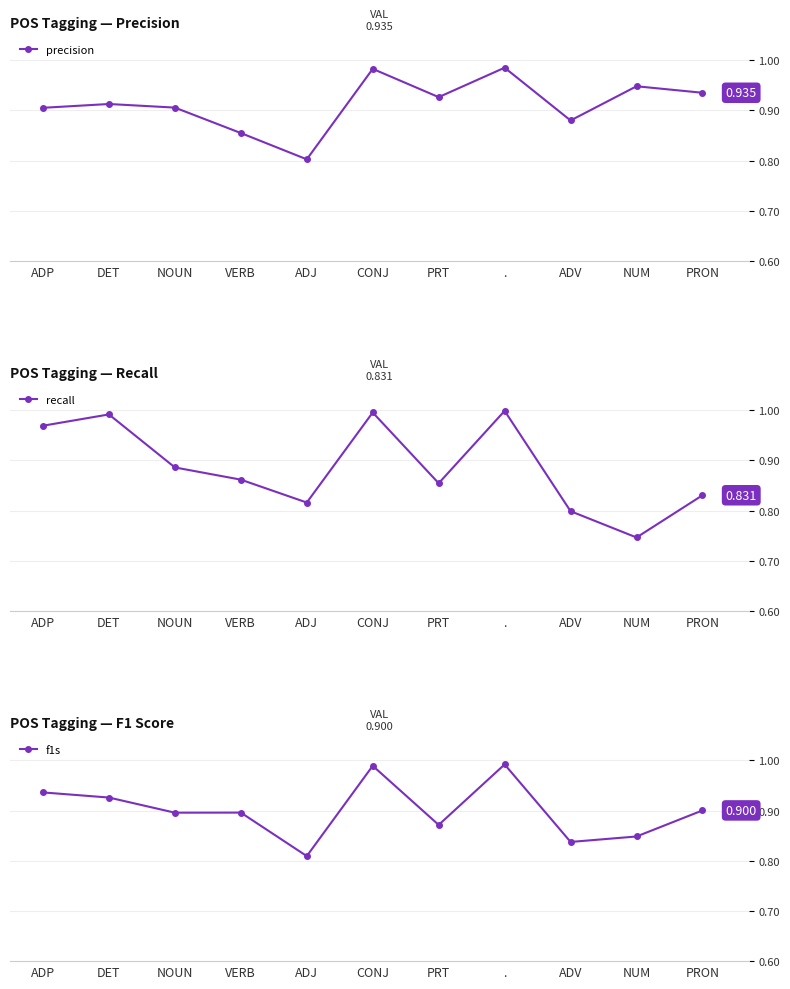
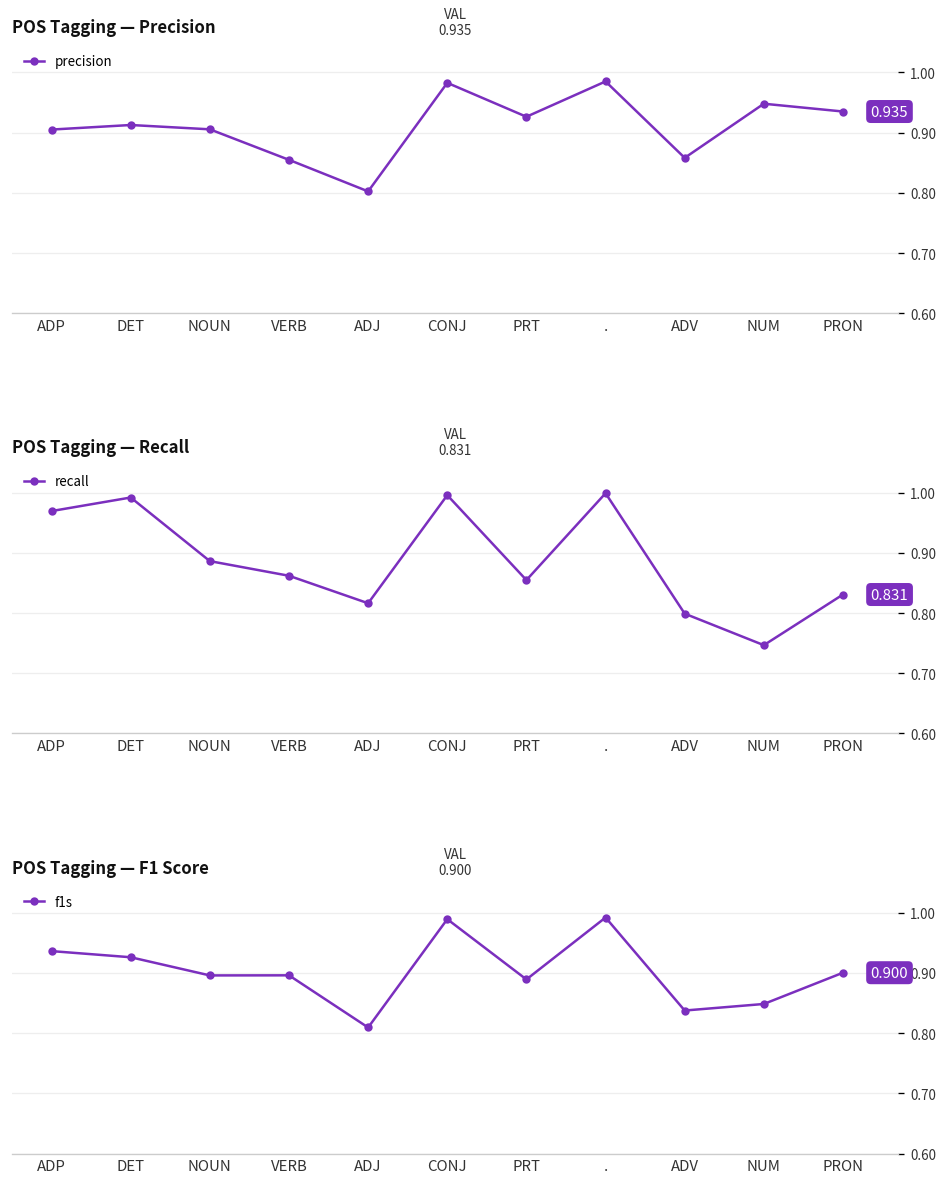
  {
    "POS Tagging — Precision": {
      "ADP": 0.91,
      "DET": 0.91,
      "NOUN": 0.91,
      "VERB": 0.85,
      "ADJ": 0.80,
      "CONJ": 0.98,
      "PRT": 0.93,
      ".": 0.99,
-     "ADV": 0.88,
+     "ADV": 0.86,
      "NUM": 0.95
    },
    "POS Tagging — Recall": {
      "ADP": 0.97,
      "DET": 0.99,
      "NOUN": 0.89,
      "VERB": 0.86,
      "ADJ": 0.82,
      "CONJ": 1.00,
      "PRT": 0.85,
      ".": 1.00,
      "ADV": 0.80,
      "NUM": 0.75
    },
    "POS Tagging — F1 Score": {
      "ADP": 0.94,
      "DET": 0.93,
      "NOUN": 0.90,
      "VERB": 0.90,
      "ADJ": 0.81,
      "CONJ": 0.99,
-     "PRT": 0.87,
+     "PRT": 0.89,
      ".": 0.99,
      "ADV": 0.84,
      "NUM": 0.85
    }
  }
